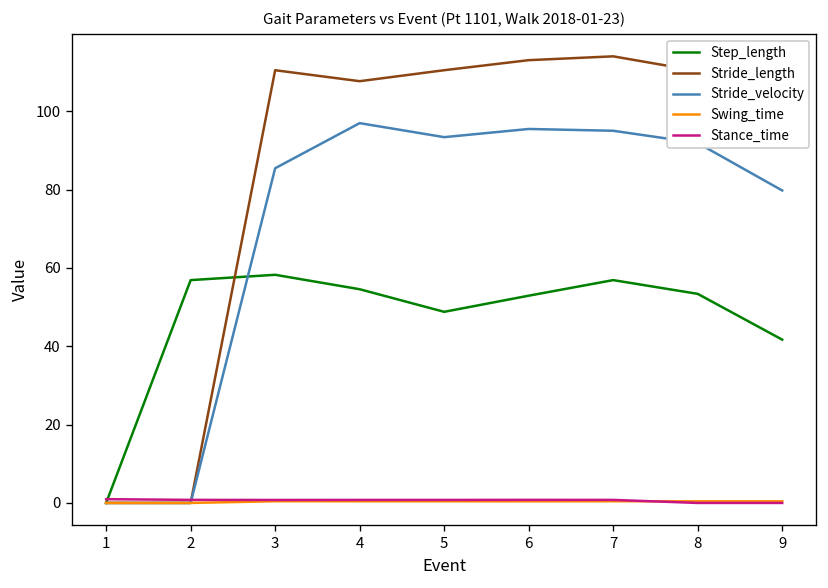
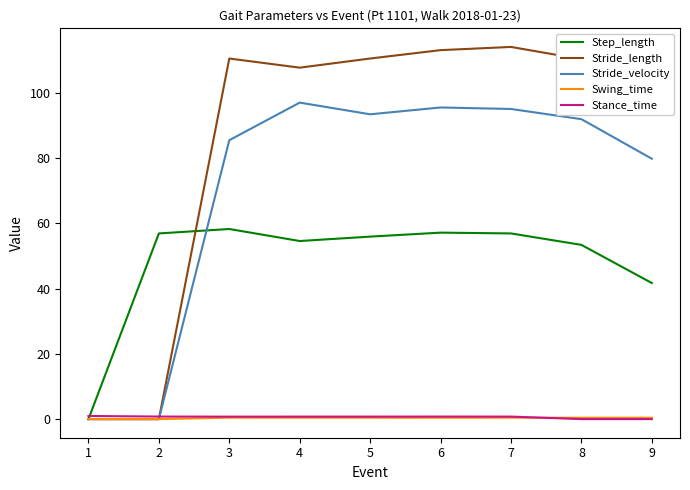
  {
    "Step_length": {
      "2": 57,
      "3": 58,
      "4": 55,
-     "5": 49,
-     "6": 53,
+     "5": 56,
+     "6": 57,
      "7": 57,
      "8": 53,
      "9": 42
    },
    "Stride_length": {
      "3": 110,
      "4": 108,
      "5": 110,
      "6": 113,
      "7": 114
    },
    "Stride_velocity": {
      "3": 85,
      "4": 97,
      "5": 93,
      "6": 95,
      "7": 95,
      "8": 92,
      "9": 80
    },
    "Stance_time": {
      "1": 1
    }
  }
